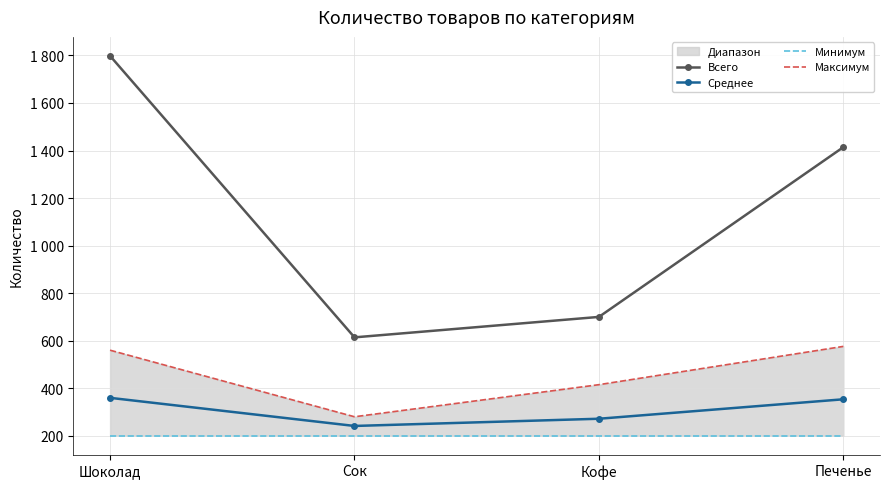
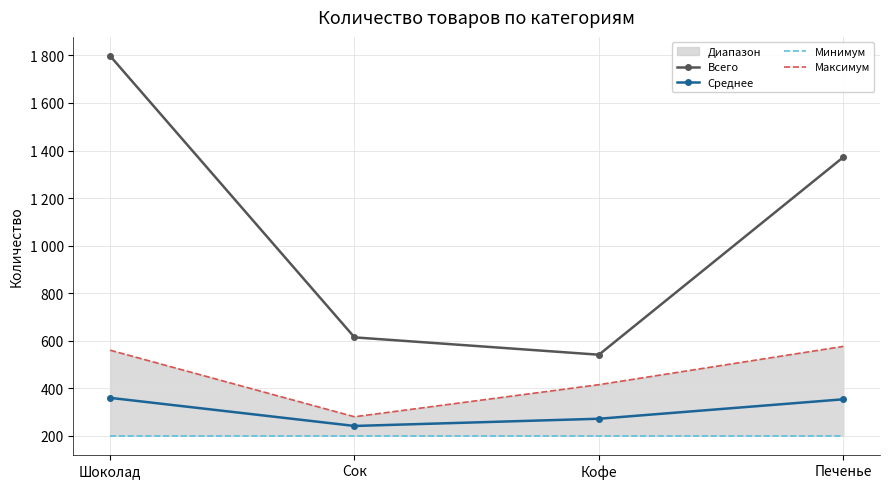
  {
    "Всего": {
      "Шоколад": 1800,
      "Сок": 610,
-     "Кофе": 700,
-     "Печенье": 1410
+     "Кофе": 540,
+     "Печенье": 1370
    },
    "Среднее": {
      "Шоколад": 360,
      "Сок": 240,
      "Кофе": 270,
      "Печенье": 350
    },
    "Минимум": {
      "Шоколад": 200,
      "Сок": 200,
      "Кофе": 200,
      "Печенье": 200
    },
    "Диапазон": {
      "Шоколад": 560,
      "Сок": 280,
      "Кофе": 420,
      "Печенье": 580
    }
  }
